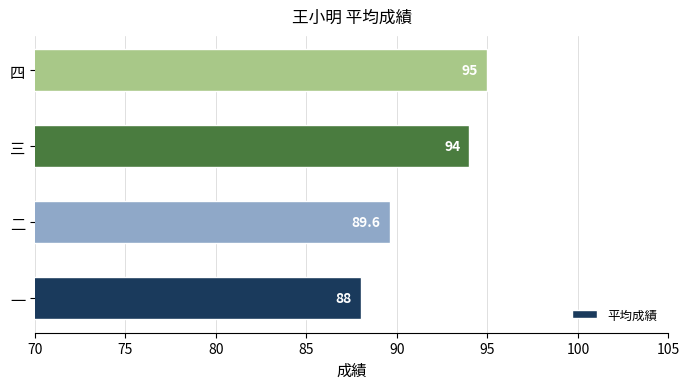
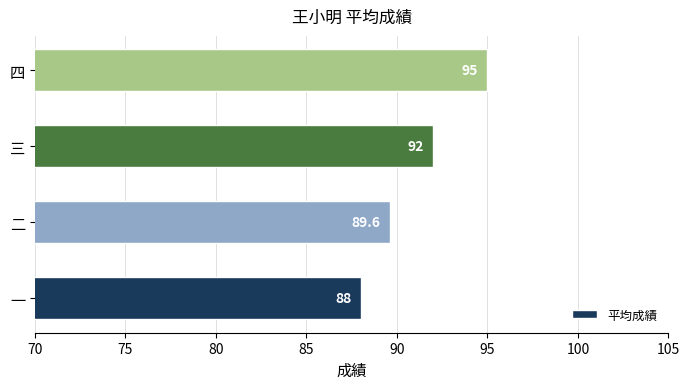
  {
    "四": 95,
-   "三": 94,
+   "三": 92,
    "二": 89.6,
    "一": 88
  }
